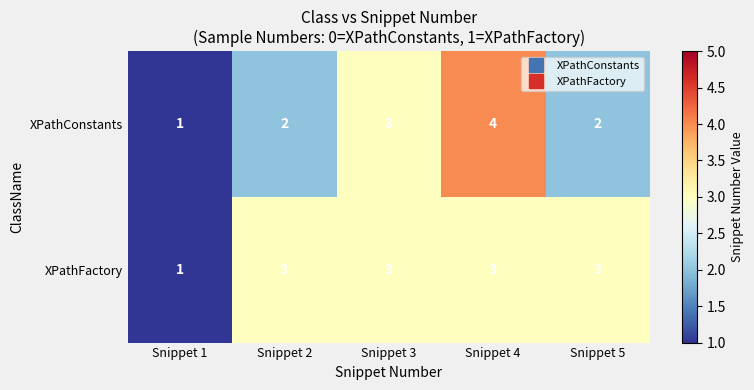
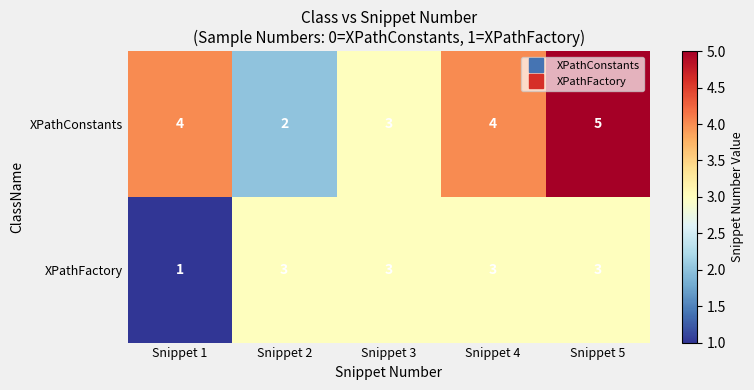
  {
    "XPathConstants": {
-     "Snippet 1": 1,
+     "Snippet 1": 4,
      "Snippet 2": 2,
      "Snippet 3": 3,
      "Snippet 4": 4,
-     "Snippet 5": 2
+     "Snippet 5": 5
    },
    "XPathFactory": {
      "Snippet 1": 1,
      "Snippet 2": 3,
      "Snippet 3": 3,
      "Snippet 4": 3,
      "Snippet 5": 3
    }
  }
